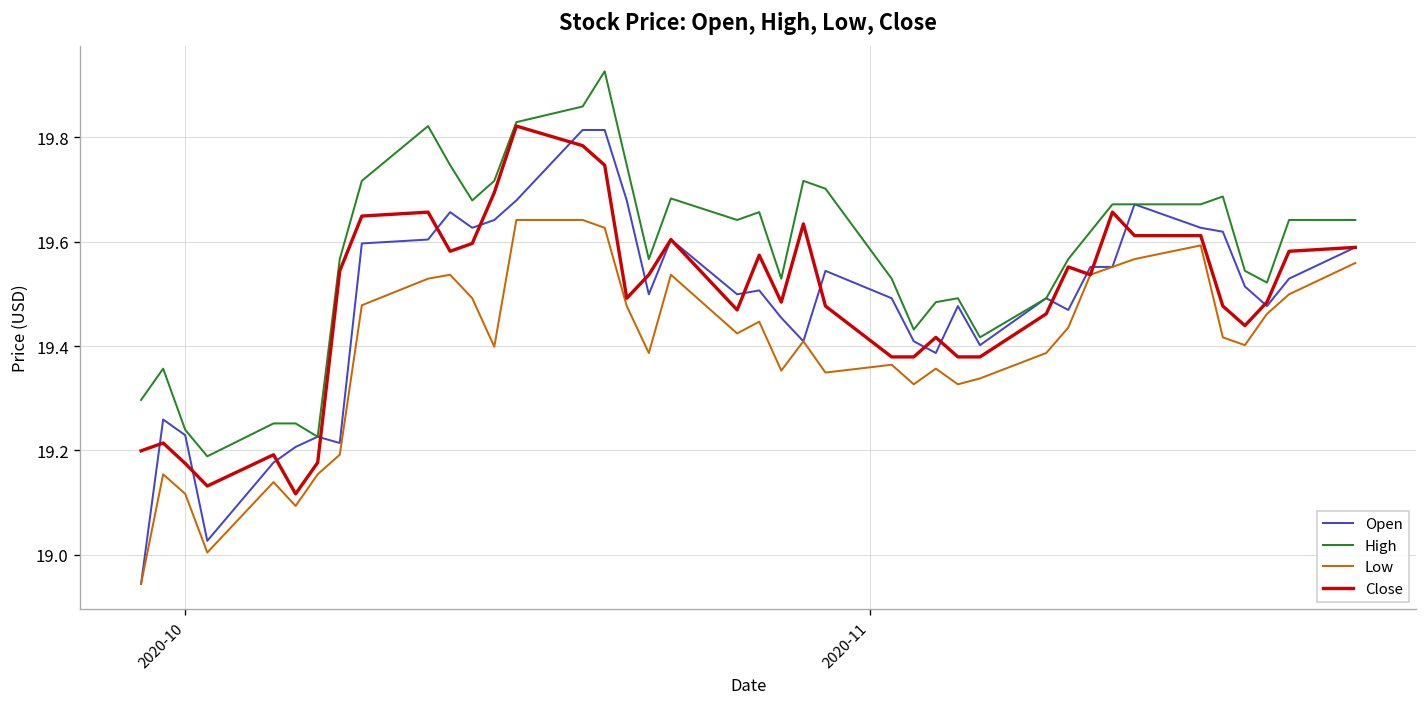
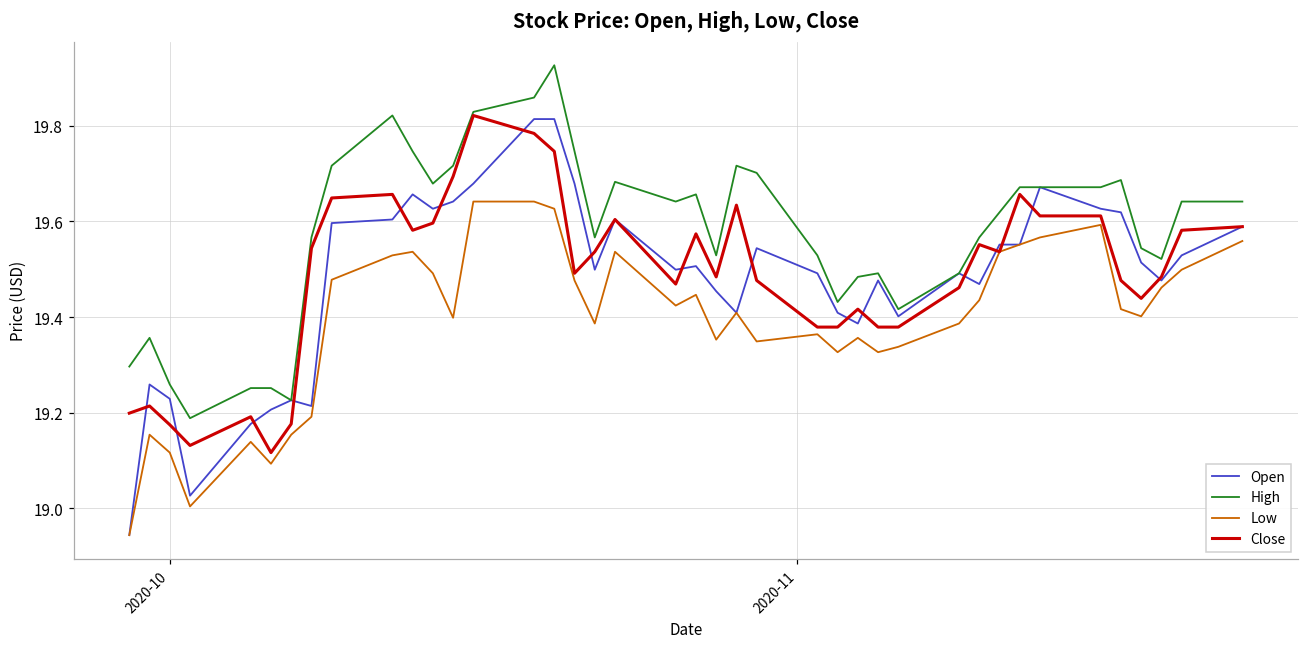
  {
    "Open": {
      "2020-10": 19.23
    },
    "High": {
-     "2020-10": 19.24
+     "2020-10": 19.26
    },
    "Low": {
      "2020-10": 19.12
    },
    "Close": {
      "2020-10": 19.17
    }
  }
